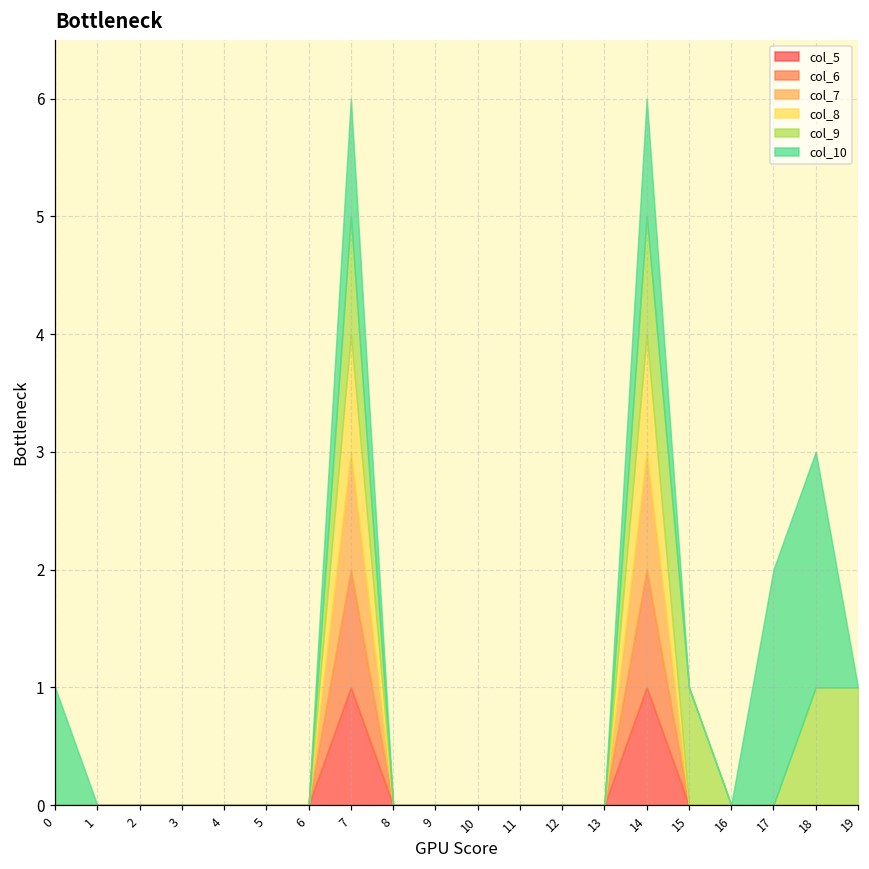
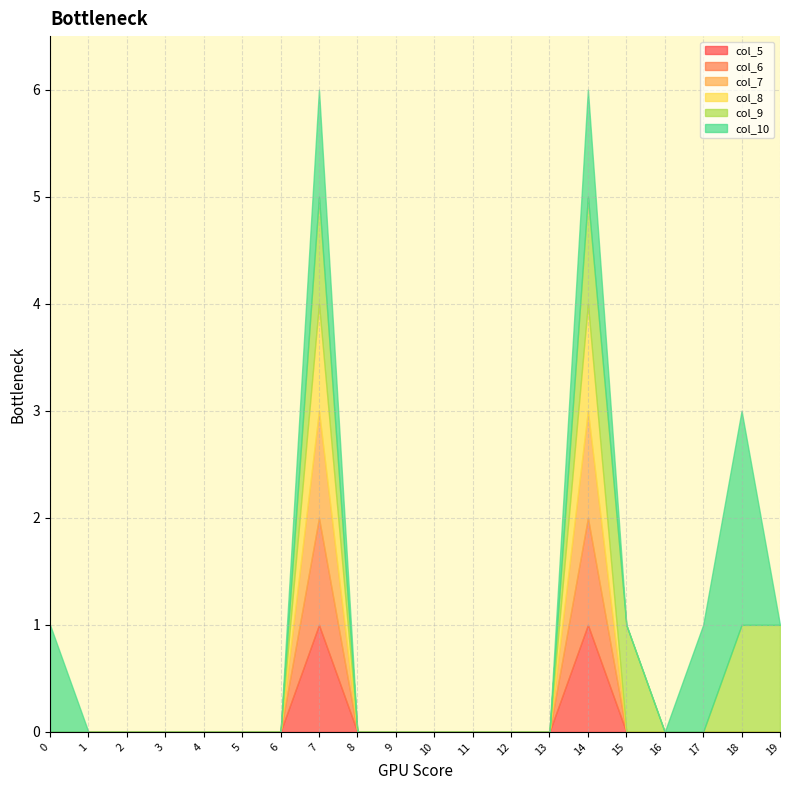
  {
    "col_9": {
      "7": 1,
      "14": 1,
      "18": 1
    },
    "col_10": {
      "0": 1,
      "7": 1,
      "14": 1,
-     "17": 2,
+     "17": 1,
      "18": 2
    }
  }
